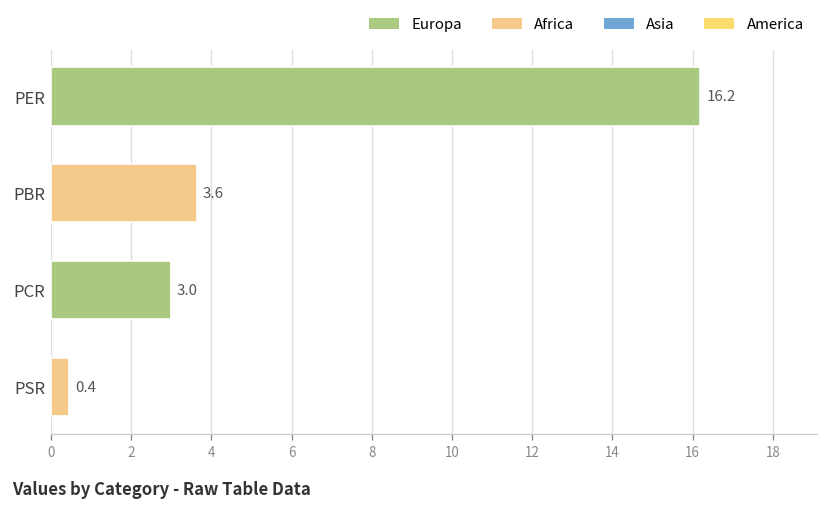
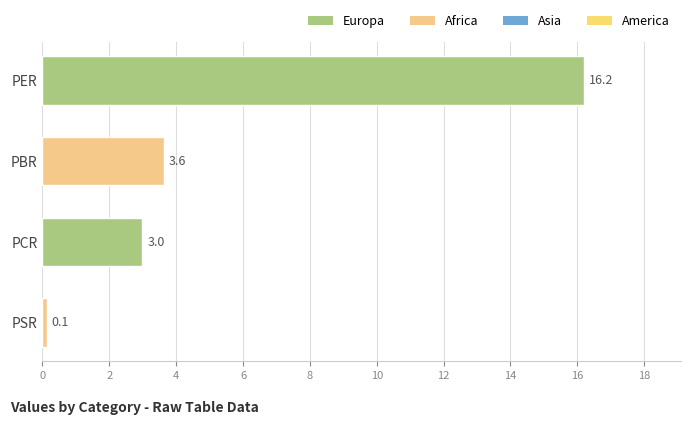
  {
    "PER": 16.2,
    "PBR": 3.6,
    "PCR": 3.0,
-   "PSR": 0.4
+   "PSR": 0.1
  }
